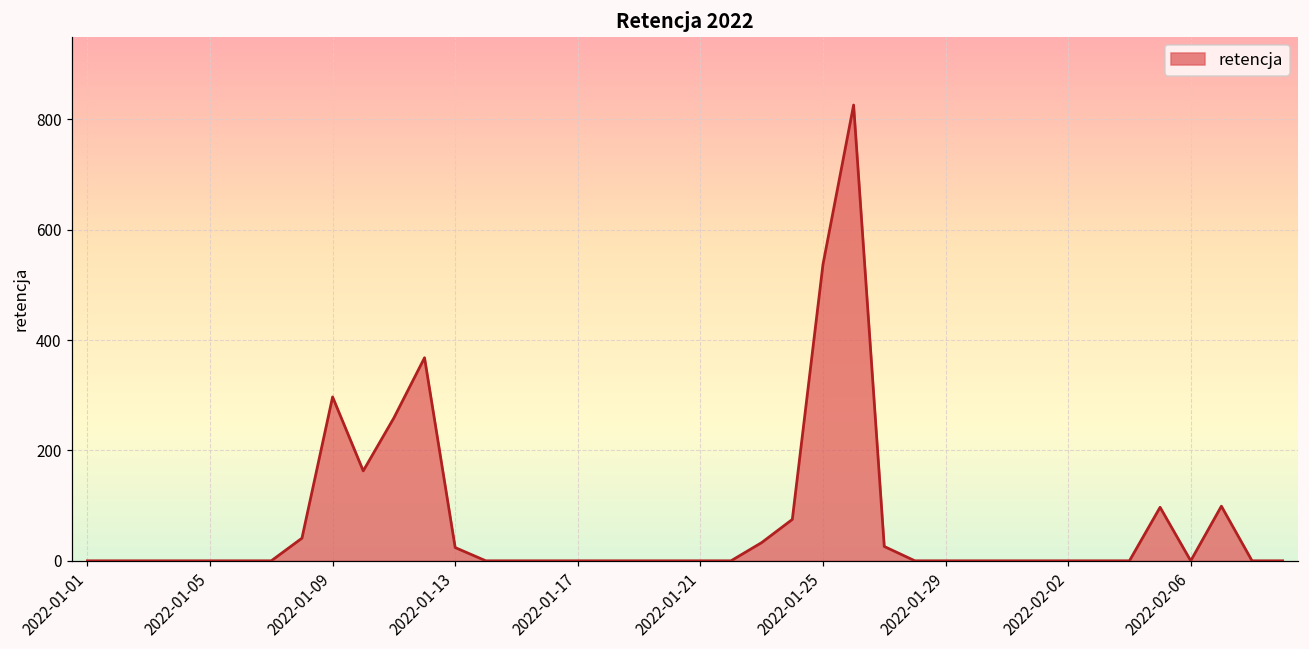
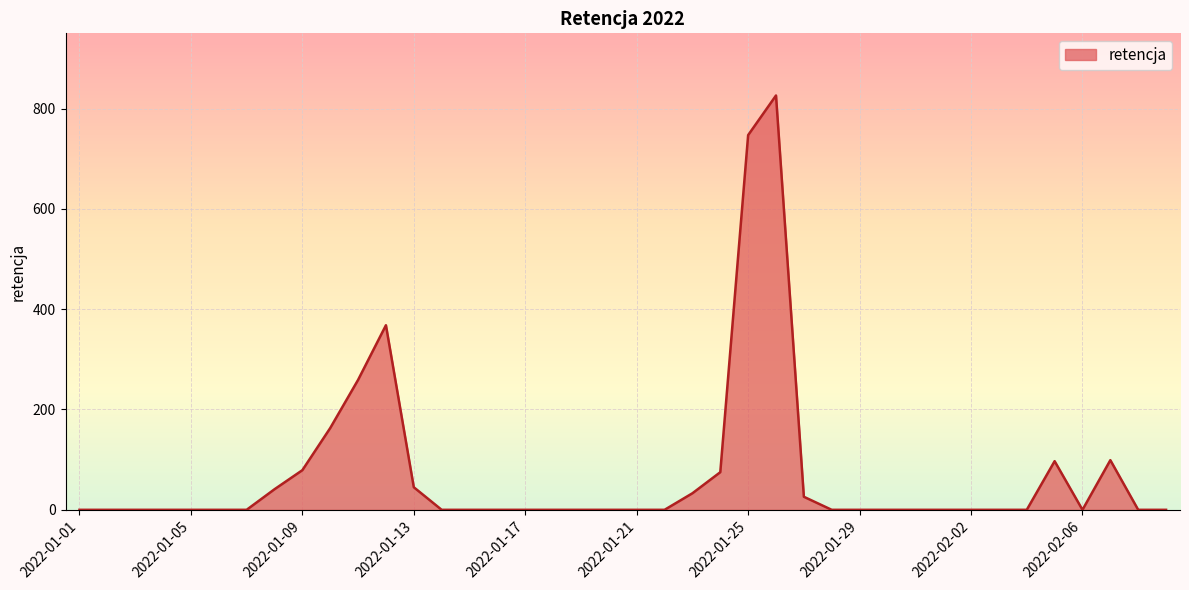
  {
    "2022-01-01": 0,
    "2022-01-05": 0,
-   "2022-01-09": 300,
-   "2022-01-13": 20,
+   "2022-01-09": 80,
+   "2022-01-13": 50,
    "2022-01-17": 0,
    "2022-01-21": 0,
-   "2022-01-25": 540,
+   "2022-01-25": 750,
    "2022-01-29": 0,
    "2022-02-02": 0,
    "2022-02-06": 0
  }
